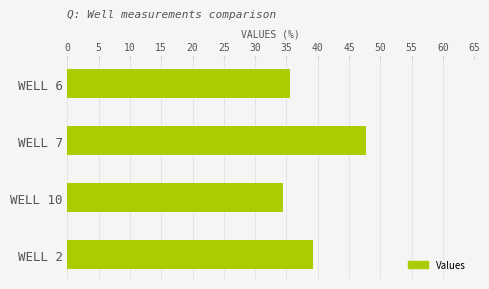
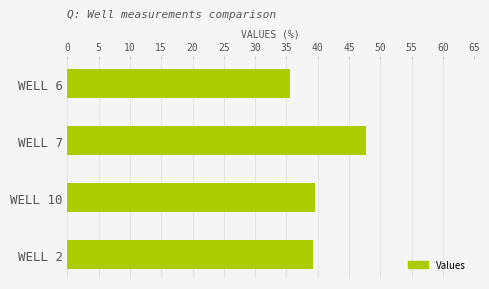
  {
    "WELL 6": 36,
    "WELL 7": 48,
-   "WELL 10": 35,
+   "WELL 10": 40,
    "WELL 2": 39
  }
